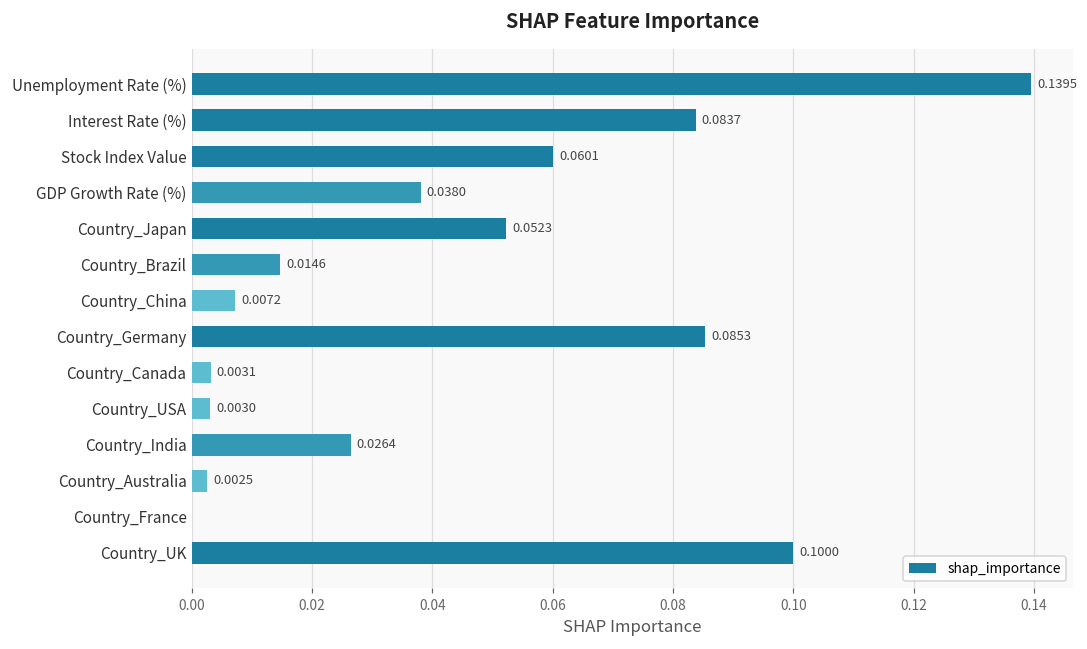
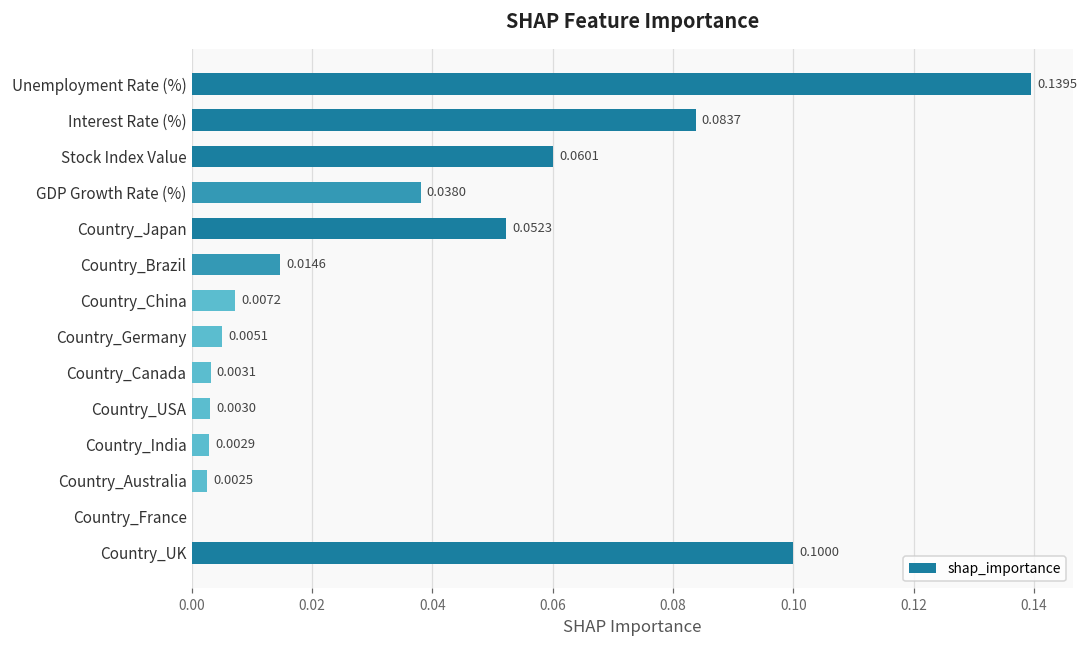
  {
    "Unemployment Rate (%)": 0.1395,
    "Interest Rate (%)": 0.0837,
    "Stock Index Value": 0.0601,
    "GDP Growth Rate (%)": 0.0380,
    "Country_Japan": 0.0523,
    "Country_Brazil": 0.0146,
    "Country_China": 0.0072,
-   "Country_Germany": 0.0853,
+   "Country_Germany": 0.0051,
    "Country_Canada": 0.0031,
    "Country_USA": 0.0030,
-   "Country_India": 0.0264,
+   "Country_India": 0.0029,
    "Country_Australia": 0.0025,
    "Country_UK": 0.1000
  }
